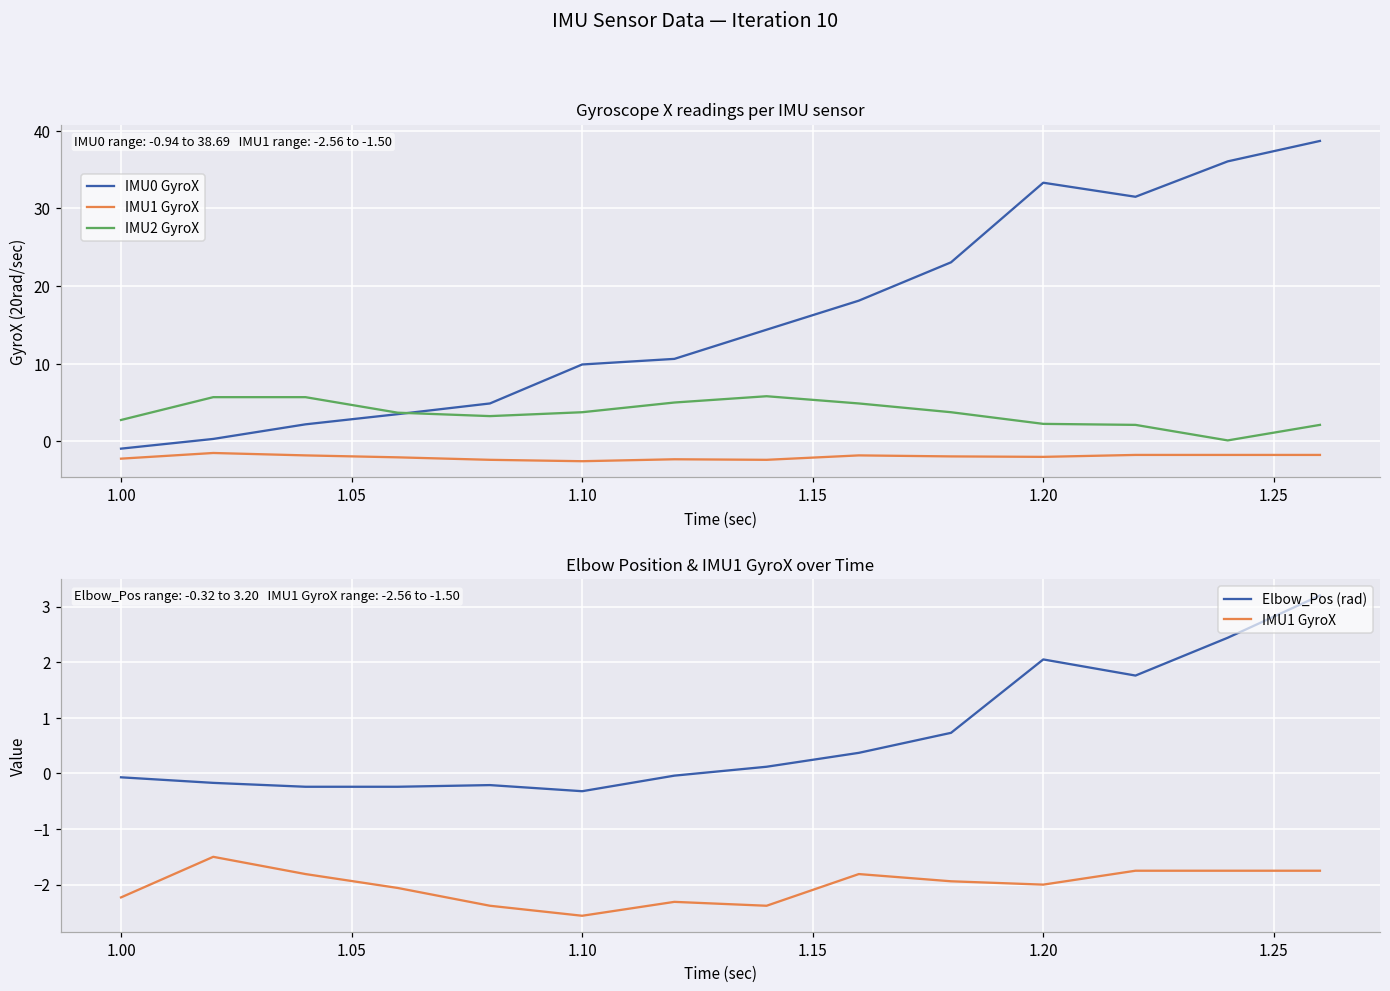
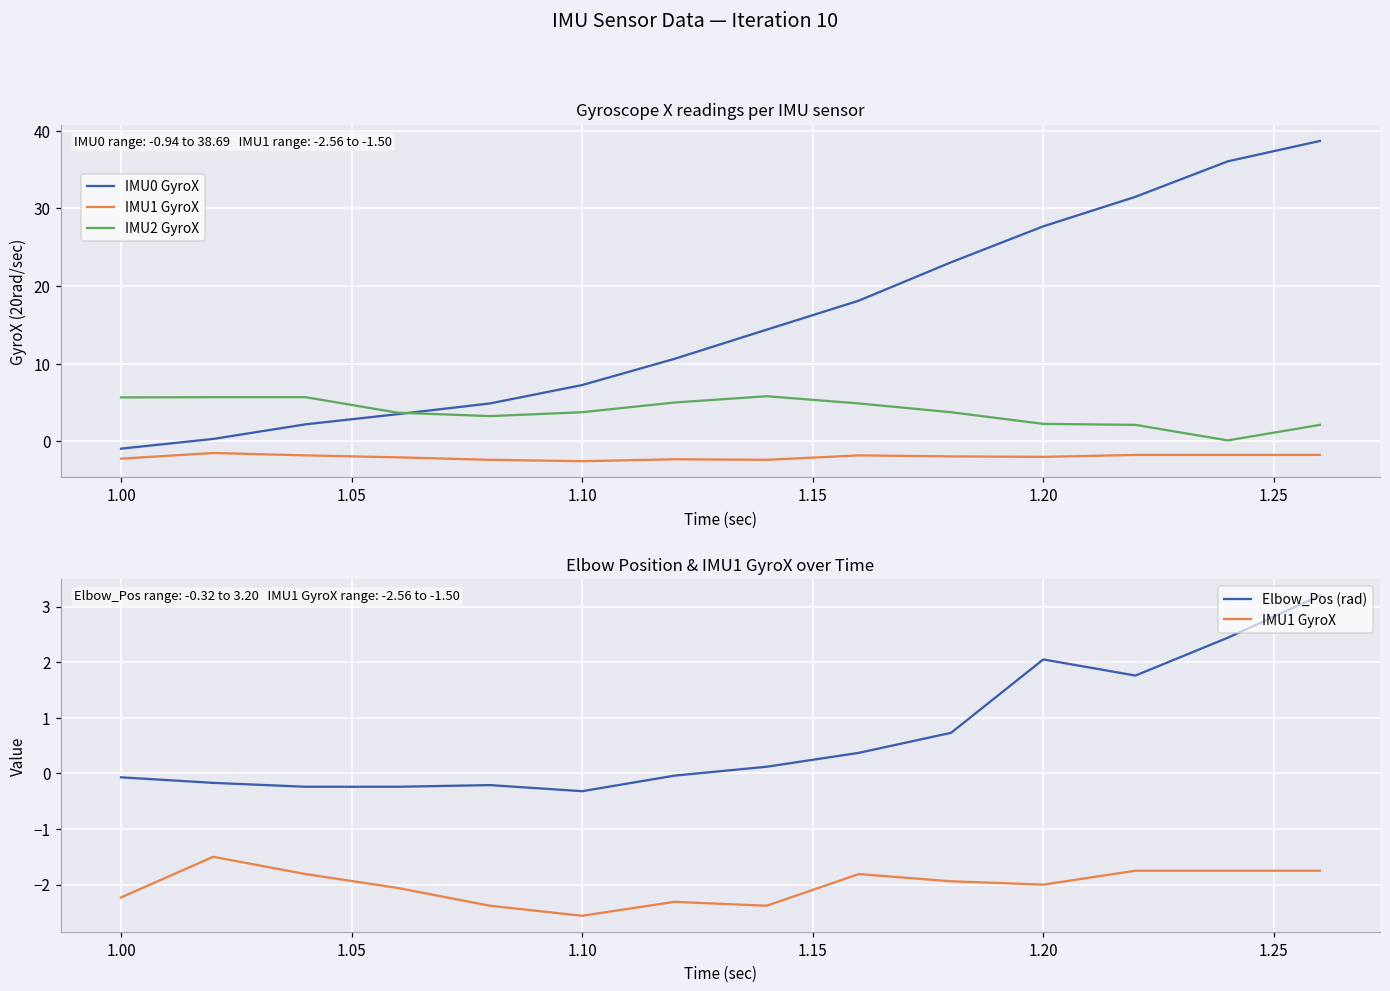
  {
    "Gyroscope X readings per IMU sensor": {
      "IMU0 GyroX": {
        "1.00": -1,
-       "1.10": 10,
-       "1.20": 33
+       "1.10": 7,
+       "1.20": 28
      },
      "IMU1 GyroX": {
        "1.00": -2,
        "1.10": -3,
        "1.20": -2
      },
      "IMU2 GyroX": {
-       "1.00": 3,
+       "1.00": 6,
        "1.10": 4,
        "1.20": 2
      }
    },
    "Elbow Position & IMU1 GyroX over Time": {
      "Elbow_Pos (rad)": {
        "1.00": -0.1,
        "1.10": -0.3,
        "1.20": 2.1
      },
      "IMU1 GyroX": {
        "1.00": -2.2,
        "1.10": -2.6,
        "1.20": -2.0
      }
    }
  }
